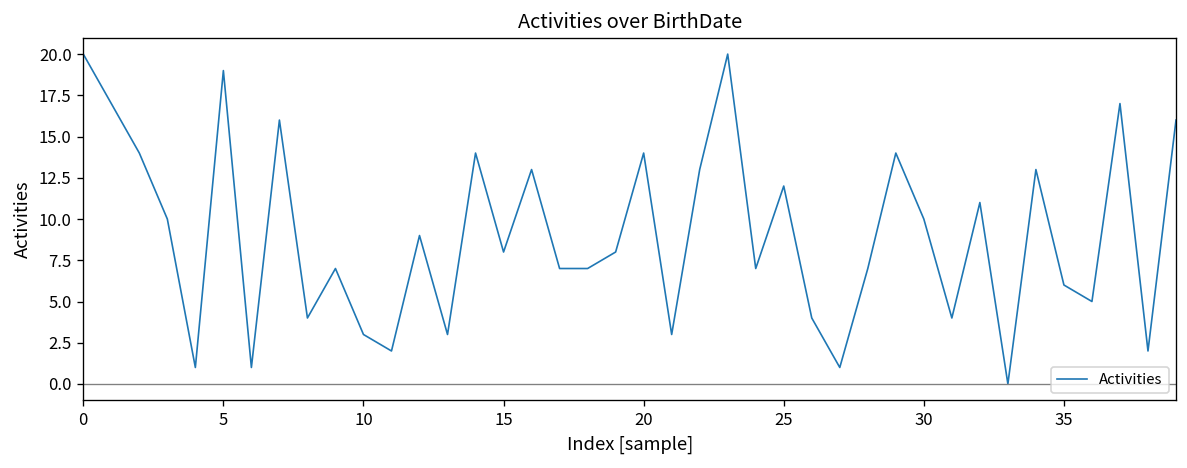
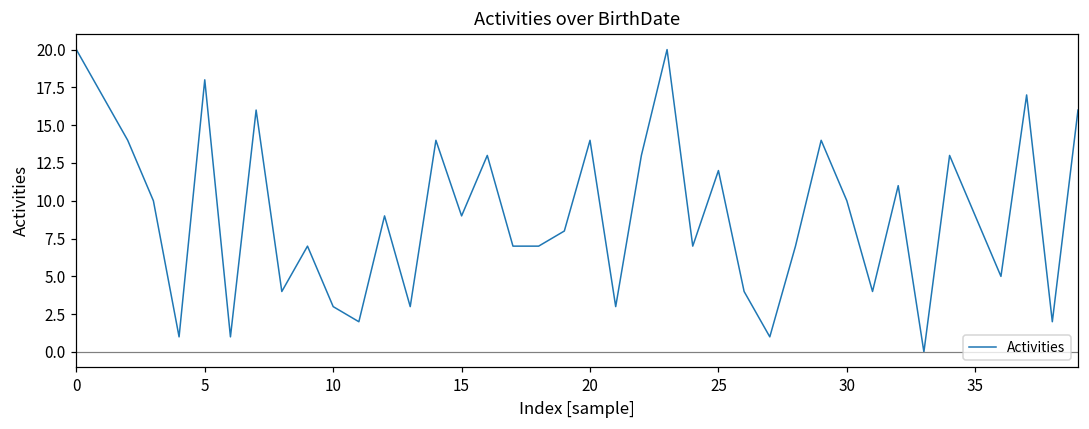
  {
    "0": 20,
-   "5": 19,
+   "5": 18,
    "10": 3,
-   "15": 8,
+   "15": 9,
    "20": 14,
    "25": 12,
    "30": 10,
-   "35": 6
+   "35": 9
  }
